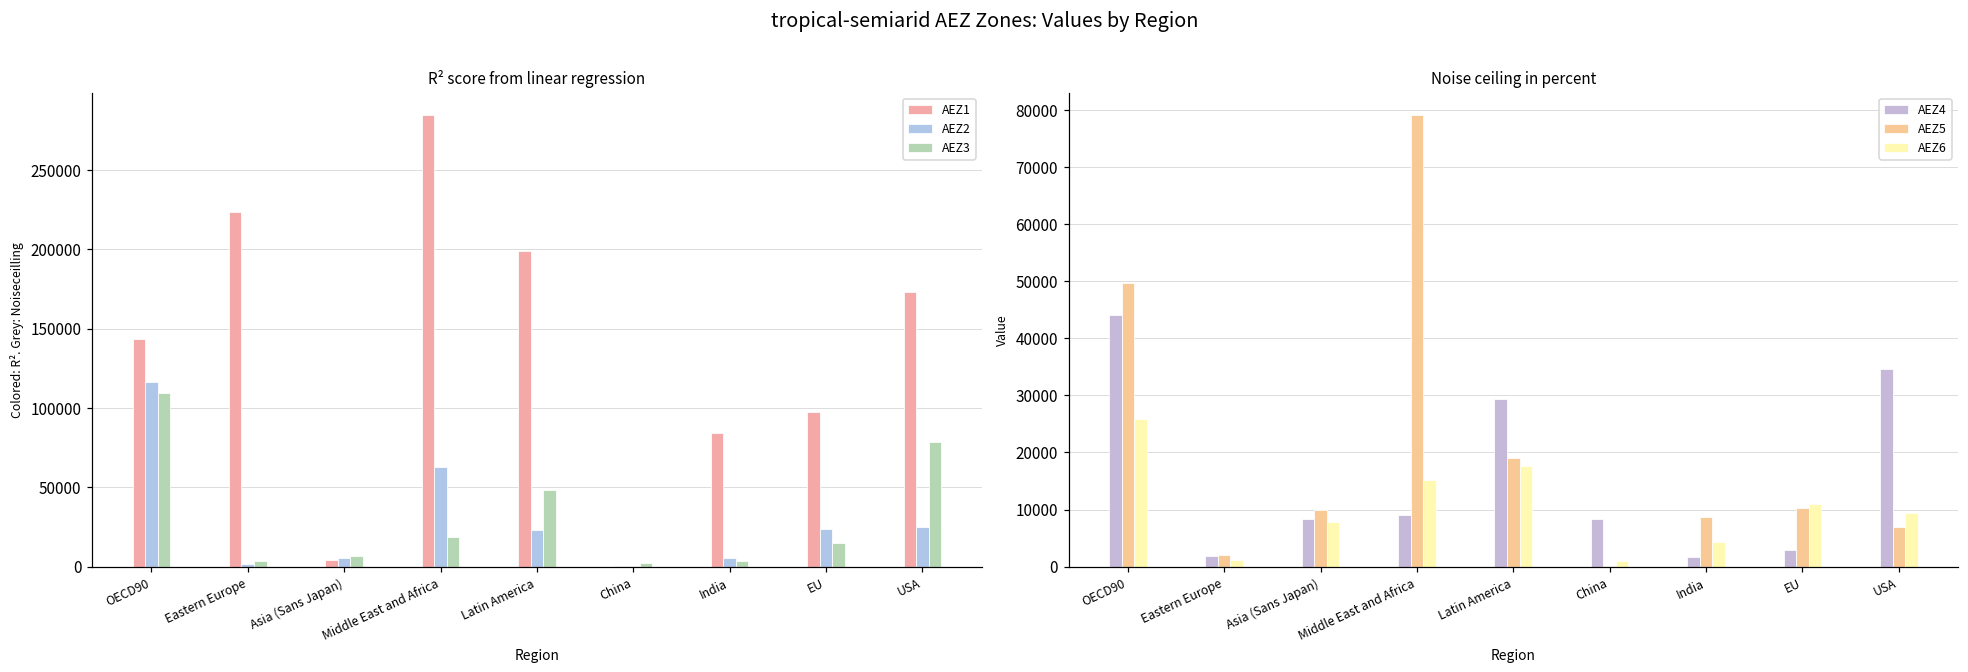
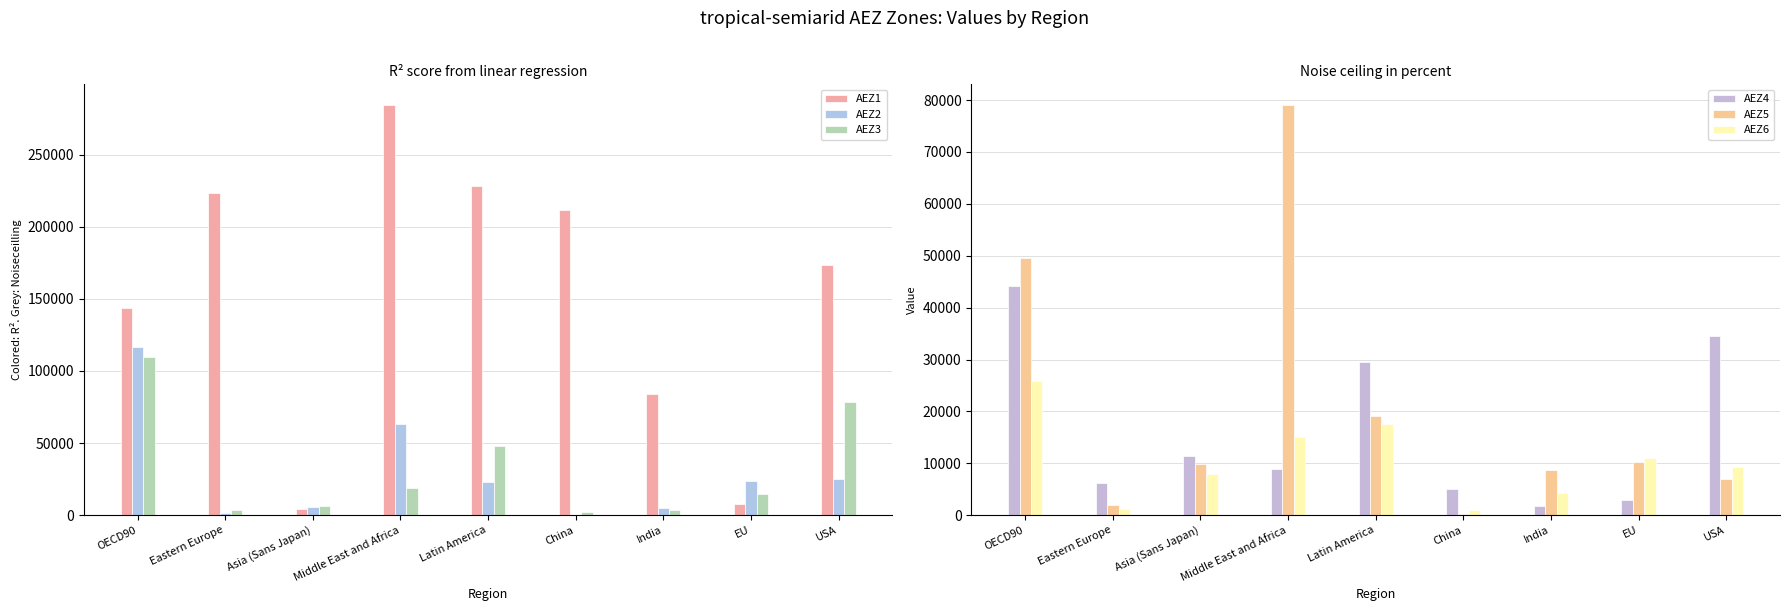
  {
    "R² score from linear regression": {
      "AEZ1": {
        "OECD90": 144000,
        "Eastern Europe": 223000,
        "Asia (Sans Japan)": 4000,
        "Middle East and Africa": 285000,
-       "Latin America": 199000,
-       "China": 0,
+       "Latin America": 228000,
+       "China": 211000,
        "India": 84000,
-       "EU": 97000,
+       "EU": 8000,
        "USA": 173000
      }
    },
    "Noise ceiling in percent": {
      "AEZ4": {
        "OECD90": 44000,
-       "Eastern Europe": 2000,
-       "Asia (Sans Japan)": 8000,
+       "Eastern Europe": 6000,
+       "Asia (Sans Japan)": 11000,
        "Middle East and Africa": 9000,
        "Latin America": 29000,
-       "China": 8000,
+       "China": 5000,
        "India": 2000,
        "EU": 3000,
        "USA": 35000
      }
    }
  }
